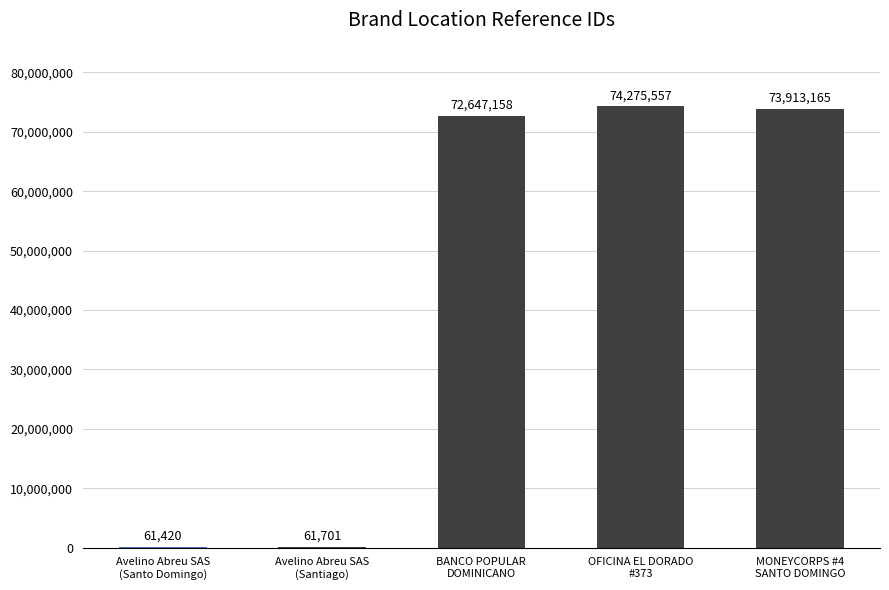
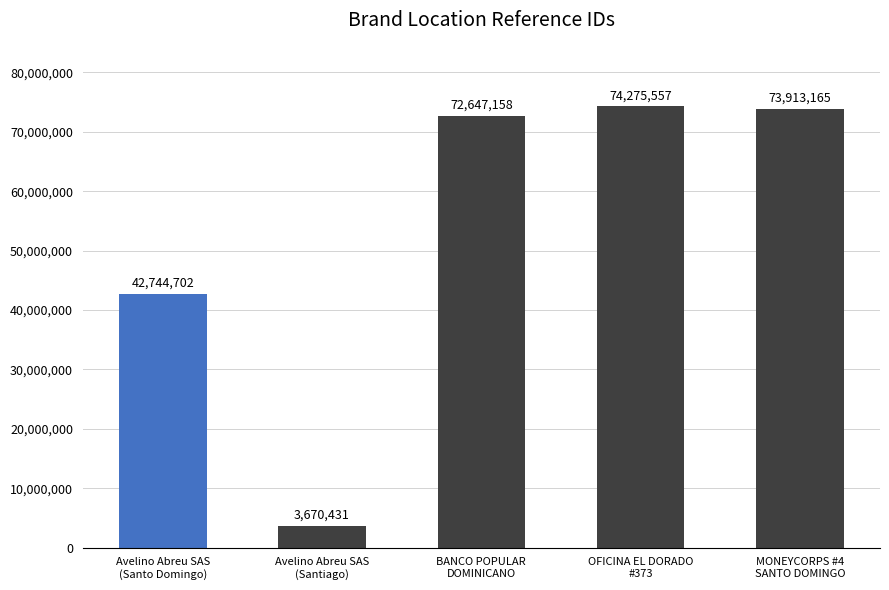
  {
-   "Avelino Abreu SAS (Santo Domingo)": "61,420",
-   "Avelino Abreu SAS (Santiago)": "61,701",
+   "Avelino Abreu SAS (Santo Domingo)": "42,744,702",
+   "Avelino Abreu SAS (Santiago)": "3,670,431",
    "BANCO POPULAR DOMINICANO": "72,647,158",
    "OFICINA EL DORADO #373": "74,275,557",
    "MONEYCORPS #4 SANTO DOMINGO": "73,913,165"
  }
